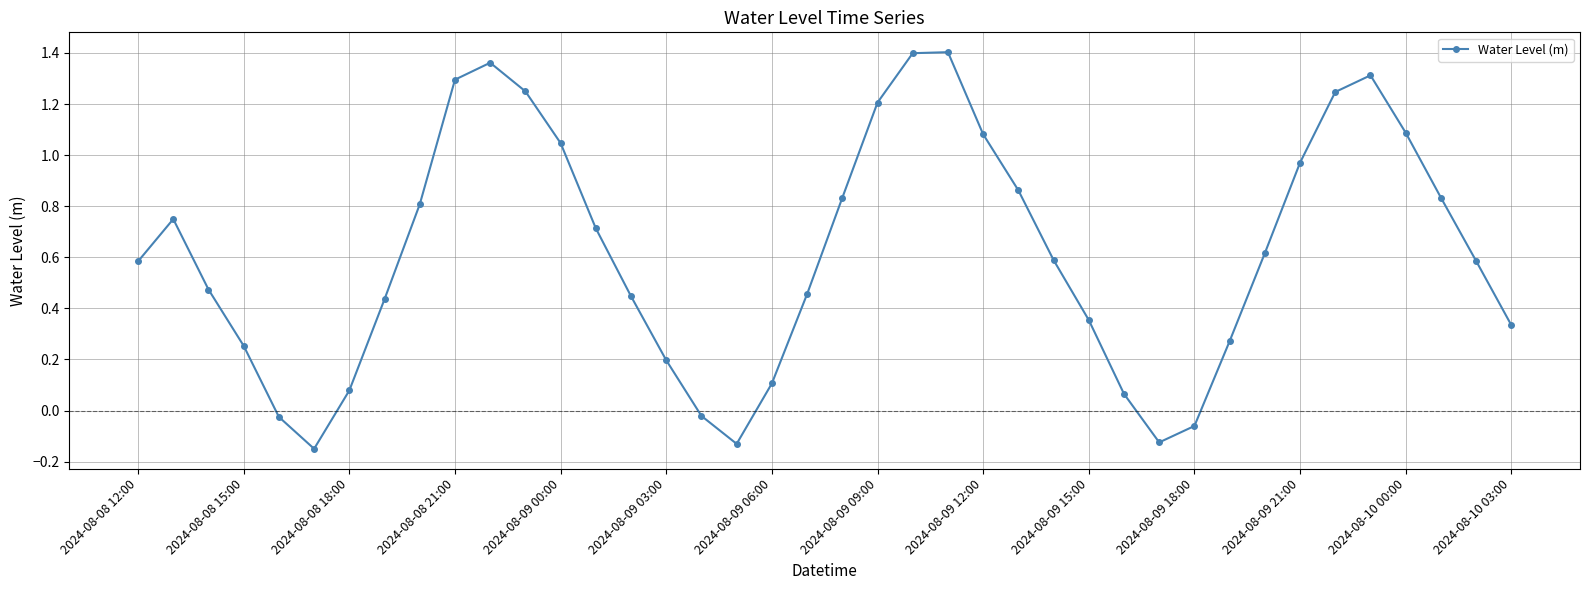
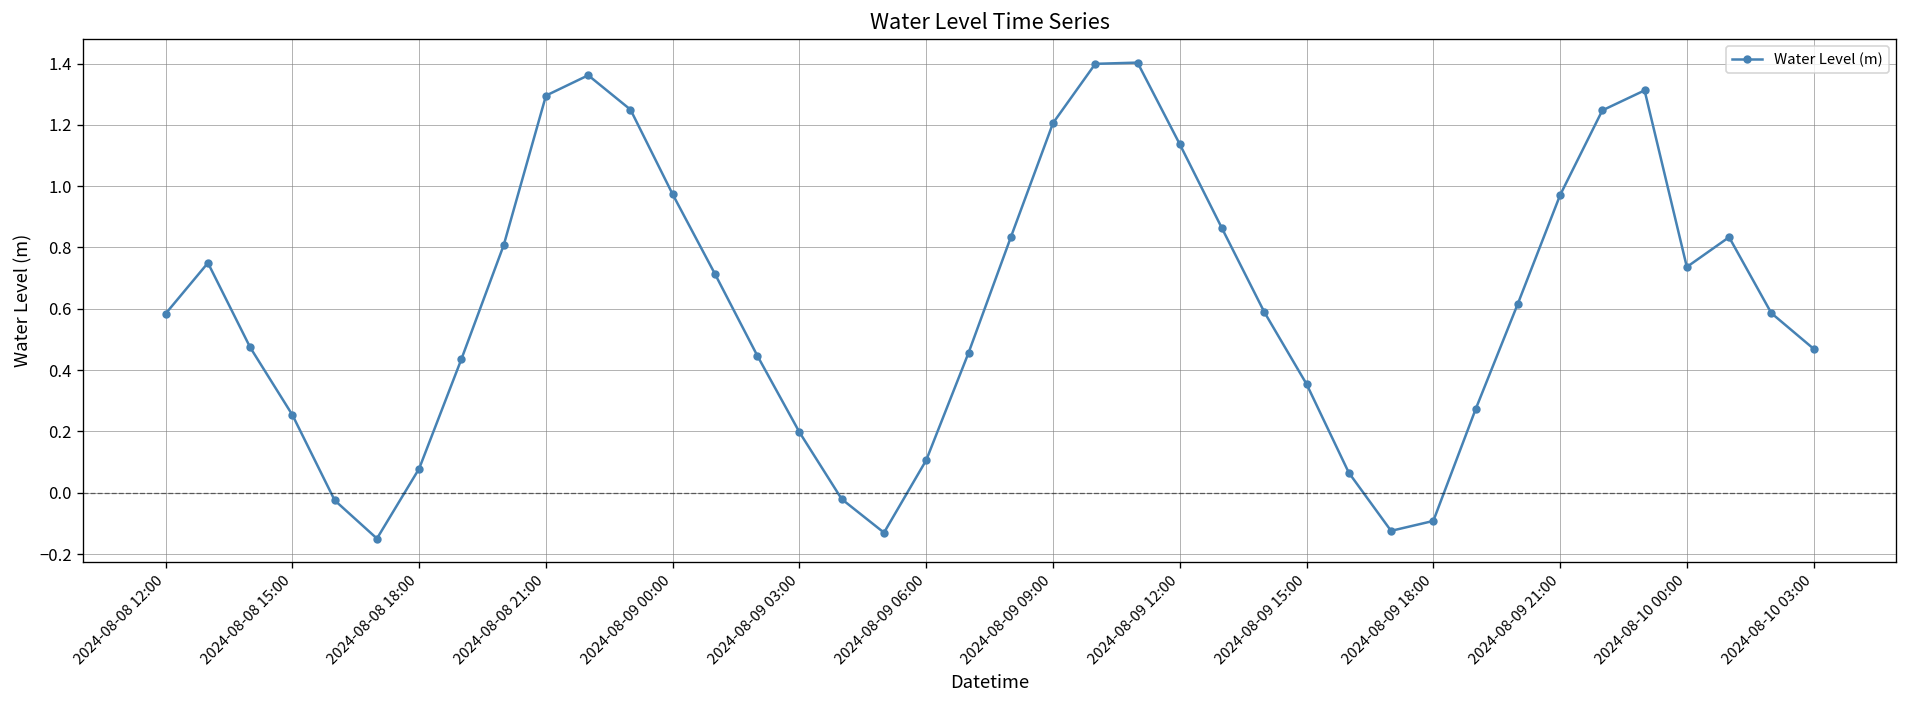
  {
    "2024-08-08 12:00": 0.58,
    "2024-08-08 15:00": 0.25,
    "2024-08-08 18:00": 0.08,
    "2024-08-08 21:00": 1.30,
-   "2024-08-09 00:00": 1.05,
+   "2024-08-09 00:00": 0.97,
    "2024-08-09 03:00": 0.20,
    "2024-08-09 06:00": 0.11,
    "2024-08-09 09:00": 1.21,
-   "2024-08-09 12:00": 1.08,
+   "2024-08-09 12:00": 1.14,
    "2024-08-09 15:00": 0.35,
-   "2024-08-09 18:00": -0.06,
+   "2024-08-09 18:00": -0.09,
    "2024-08-09 21:00": 0.97,
-   "2024-08-10 00:00": 1.09,
-   "2024-08-10 03:00": 0.33
+   "2024-08-10 00:00": 0.74,
+   "2024-08-10 03:00": 0.47
  }
